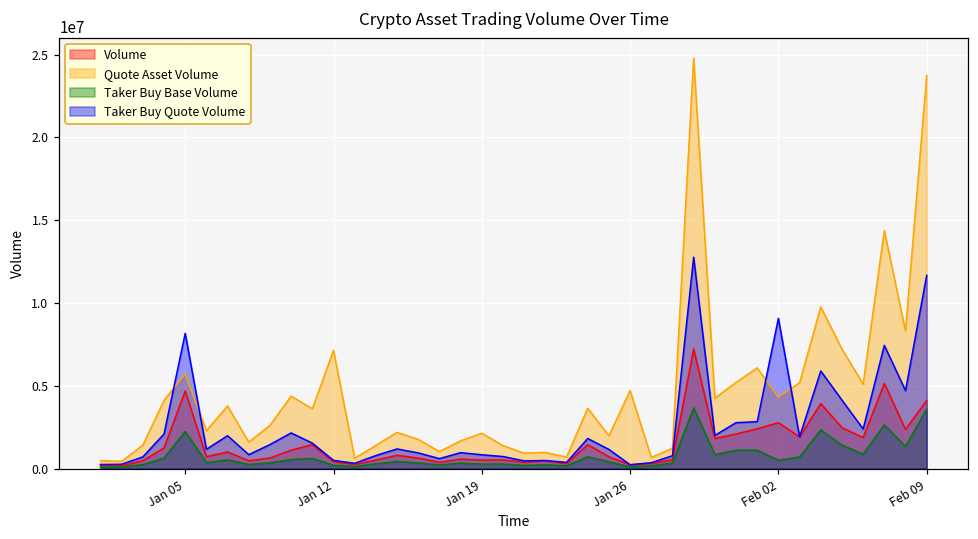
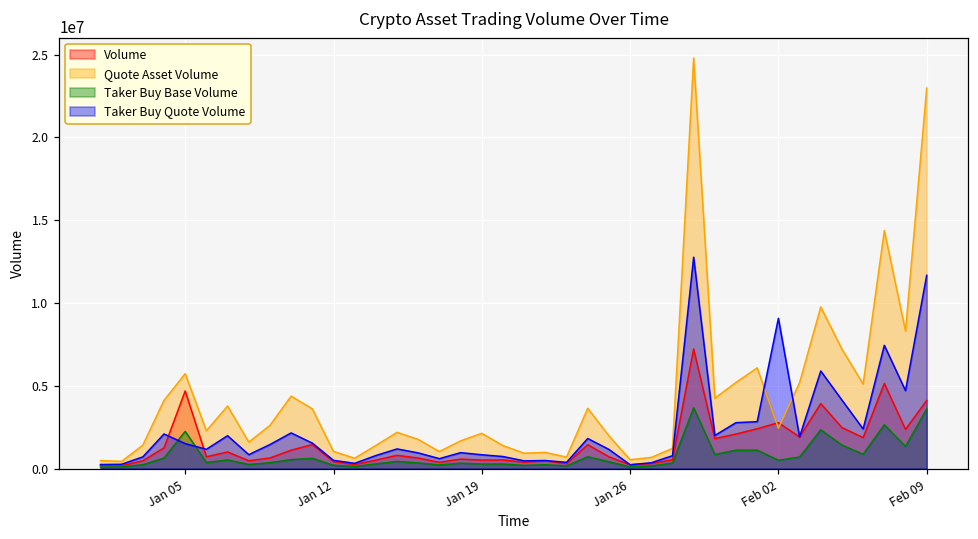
  {
    "Volume": {
      "Jan 05": 4700000,
      "Jan 19": 500000,
      "Feb 02": 2800000,
      "Feb 09": 4100000
    },
    "Quote Asset Volume": {
      "Jan 05": 5700000,
-     "Jan 12": 7100000,
+     "Jan 12": 1000000,
      "Jan 19": 2100000,
-     "Jan 26": 4700000,
-     "Feb 02": 4300000,
-     "Feb 09": 23700000
+     "Jan 26": 500000,
+     "Feb 02": 2400000,
+     "Feb 09": 23000000
    },
    "Taker Buy Base Volume": {
      "Jan 05": 2200000,
      "Jan 12": 200000,
      "Jan 19": 300000,
      "Feb 02": 500000,
      "Feb 09": 3600000
    },
    "Taker Buy Quote Volume": {
-     "Jan 05": 8200000,
+     "Jan 05": 1500000,
      "Jan 19": 800000,
      "Feb 02": 9100000,
      "Feb 09": 11700000
    }
  }
